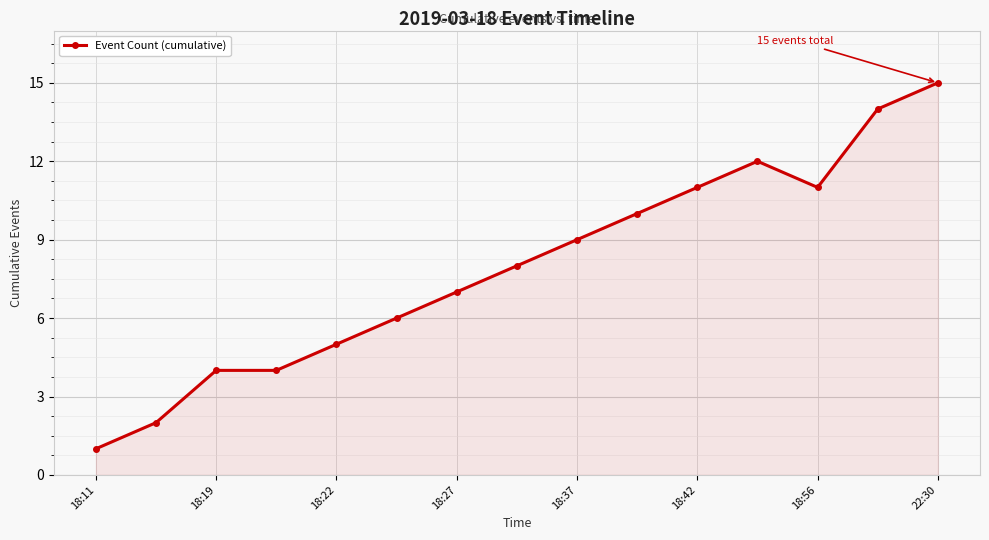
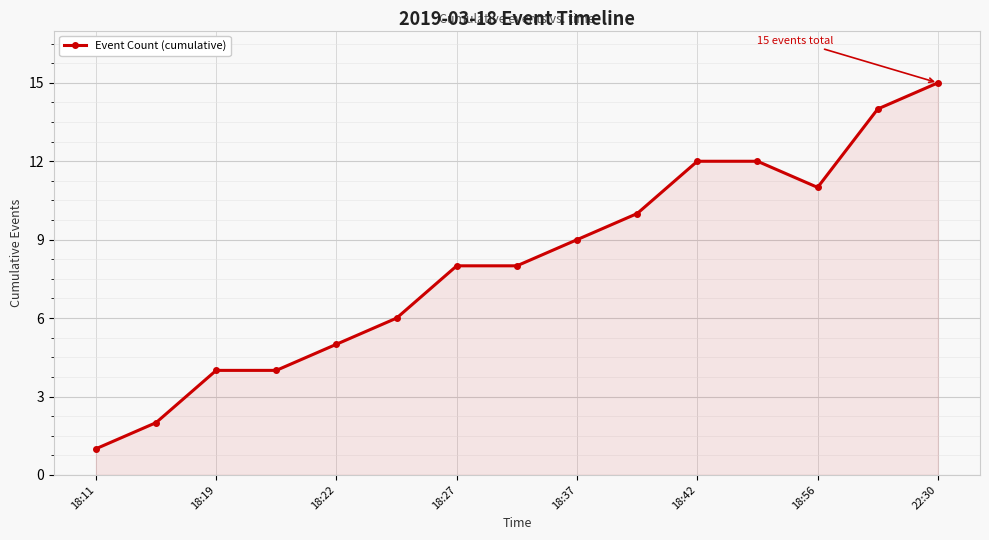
  {
    "18:11": 1,
    "18:19": 4,
    "18:22": 5,
-   "18:27": 7,
+   "18:27": 8,
    "18:37": 9,
-   "18:42": 11,
+   "18:42": 12,
    "18:56": 11
  }
